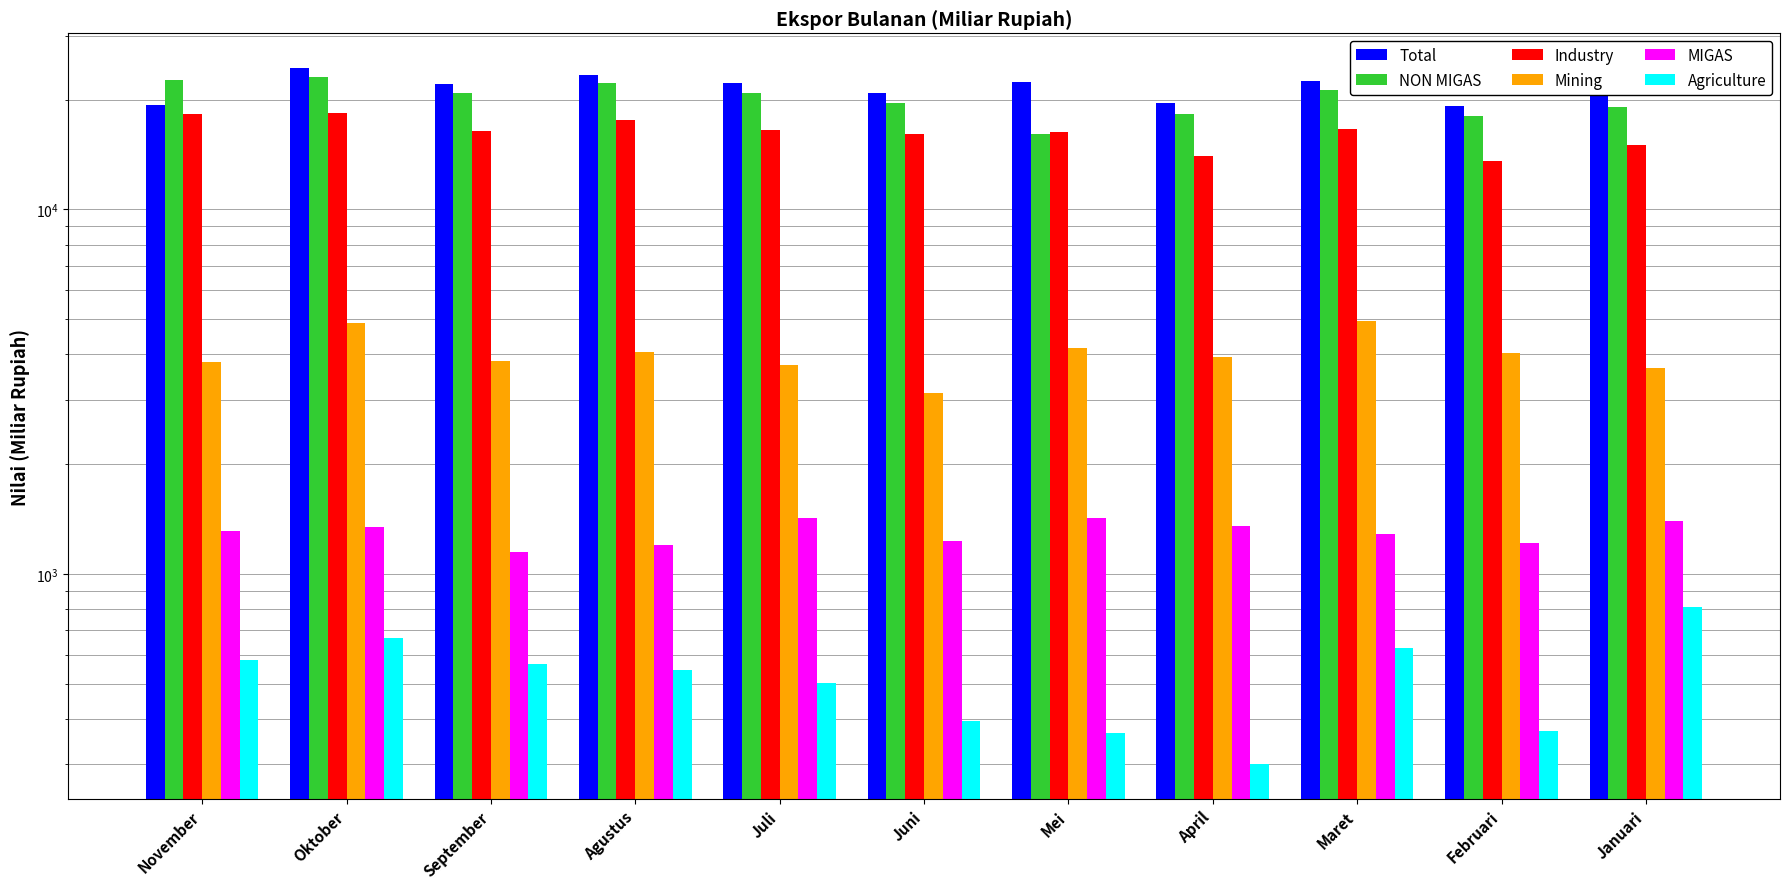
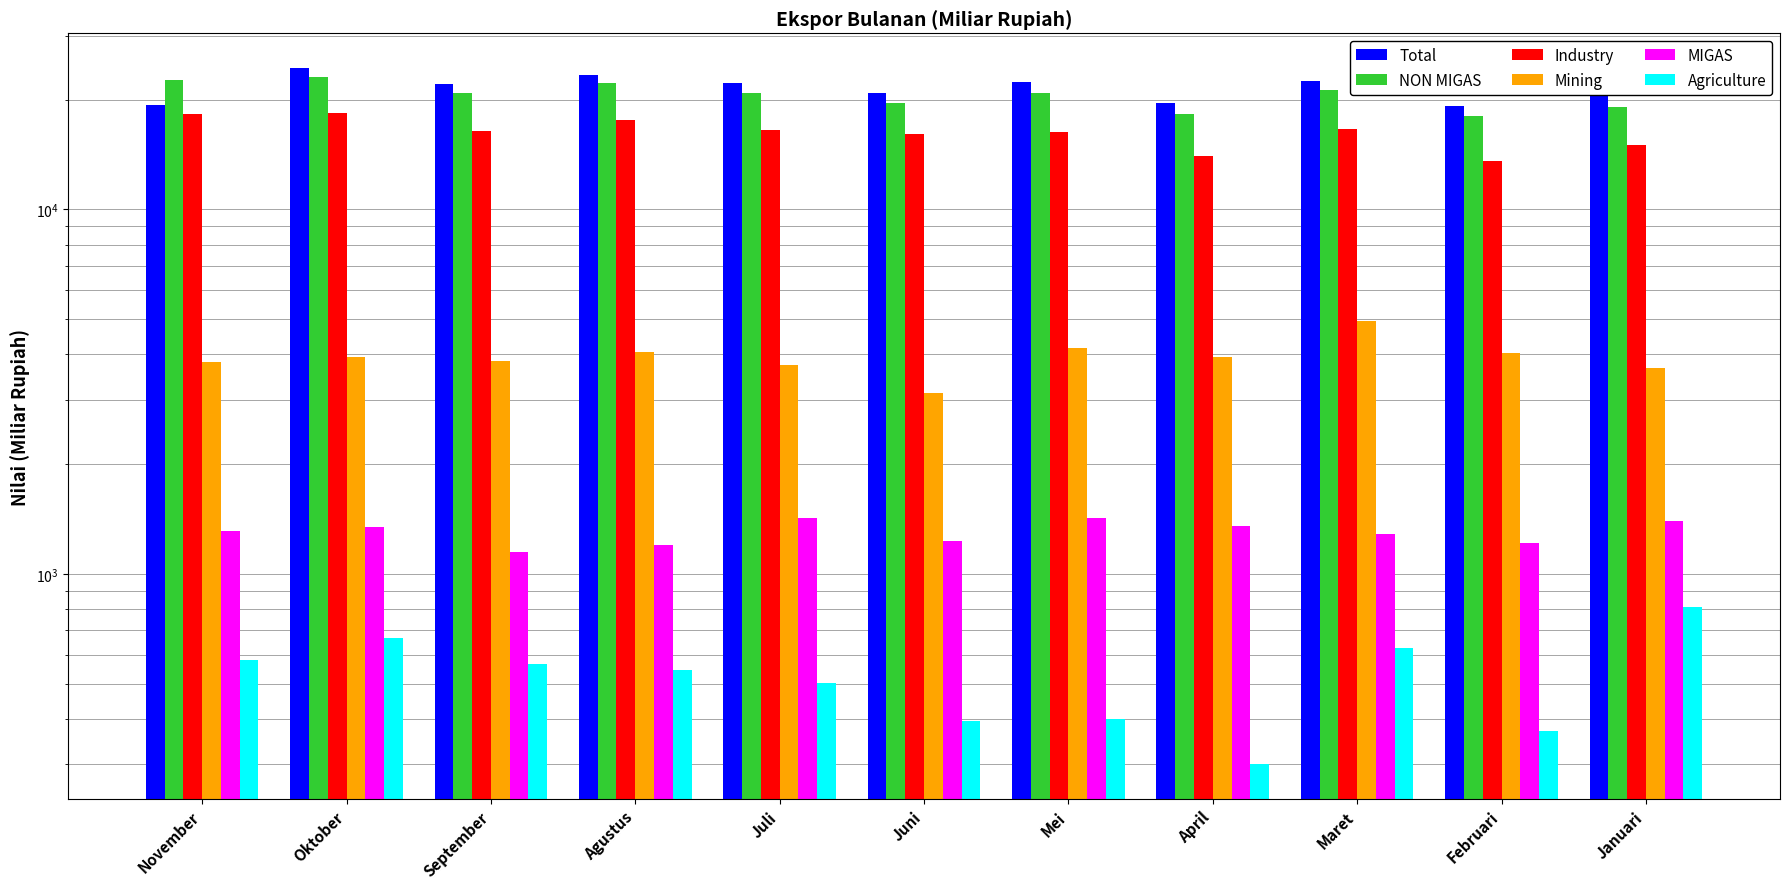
  {
    "Total": {
      "November": 19000,
      "Oktober": 24000,
      "September": 22000,
      "Agustus": 23000,
      "Juli": 22000,
      "Juni": 21000,
      "Mei": 22000,
      "April": 20000,
      "Maret": 23000,
      "Februari": 19000,
      "Januari": 20000
    },
    "NON MIGAS": {
      "November": 23000,
      "Oktober": 23000,
      "September": 21000,
      "Agustus": 22000,
      "Juli": 21000,
      "Juni": 20000,
-     "Mei": 16000,
+     "Mei": 21000,
      "April": 18000,
      "Maret": 21000,
      "Februari": 18000,
      "Januari": 19000
    },
    "Industry": {
      "November": 18000,
      "Oktober": 18000,
      "September": 16000,
      "Agustus": 18000,
      "Juli": 17000,
      "Juni": 16000,
      "Mei": 16000,
      "April": 14000,
      "Maret": 17000,
      "Februari": 13600,
      "Januari": 15000
    },
    "Mining": {
      "November": 3800,
-     "Oktober": 4900,
+     "Oktober": 3900,
      "September": 3800,
      "Agustus": 4100,
      "Juli": 3700,
      "Juni": 3100,
      "Mei": 4200,
      "April": 3900,
      "Maret": 4900,
      "Februari": 4000,
      "Januari": 3700
    },
    "MIGAS": {
      "November": 1310,
      "Oktober": 1350,
      "September": 1150,
      "Agustus": 1200,
      "Juli": 1420,
      "Juni": 1230,
      "Mei": 1420,
      "April": 1350,
      "Maret": 1290,
      "Februari": 1220,
      "Januari": 1400
    },
    "Agriculture": {
      "November": 580,
      "Oktober": 670,
      "September": 560,
      "Agustus": 550,
      "Juli": 500,
      "Juni": 390,
-     "Mei": 370,
+     "Mei": 400,
      "April": 300,
      "Maret": 620,
      "Februari": 370,
      "Januari": 810
    }
  }
